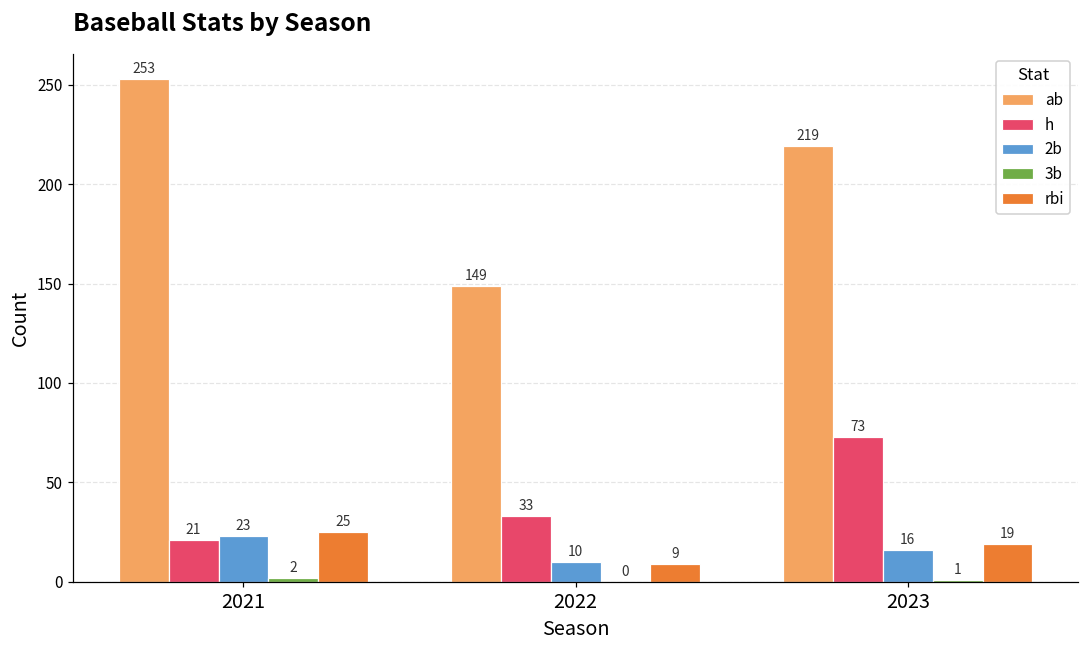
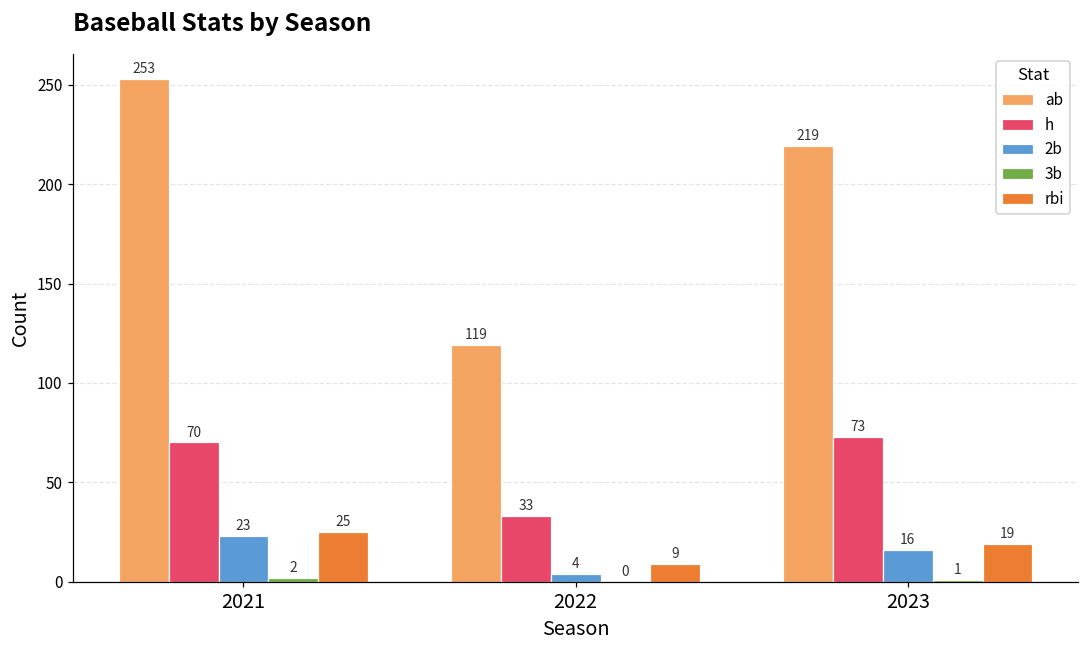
  {
    "ab": {
      "2021": 253,
-     "2022": 149,
+     "2022": 119,
      "2023": 219
    },
    "h": {
-     "2021": 21,
+     "2021": 70,
      "2022": 33,
      "2023": 73
    },
    "2b": {
      "2021": 23,
-     "2022": 10,
+     "2022": 4,
      "2023": 16
    },
    "3b": {
      "2021": 2,
      "2022": 0,
      "2023": 1
    },
    "rbi": {
      "2021": 25,
      "2022": 9,
      "2023": 19
    }
  }
